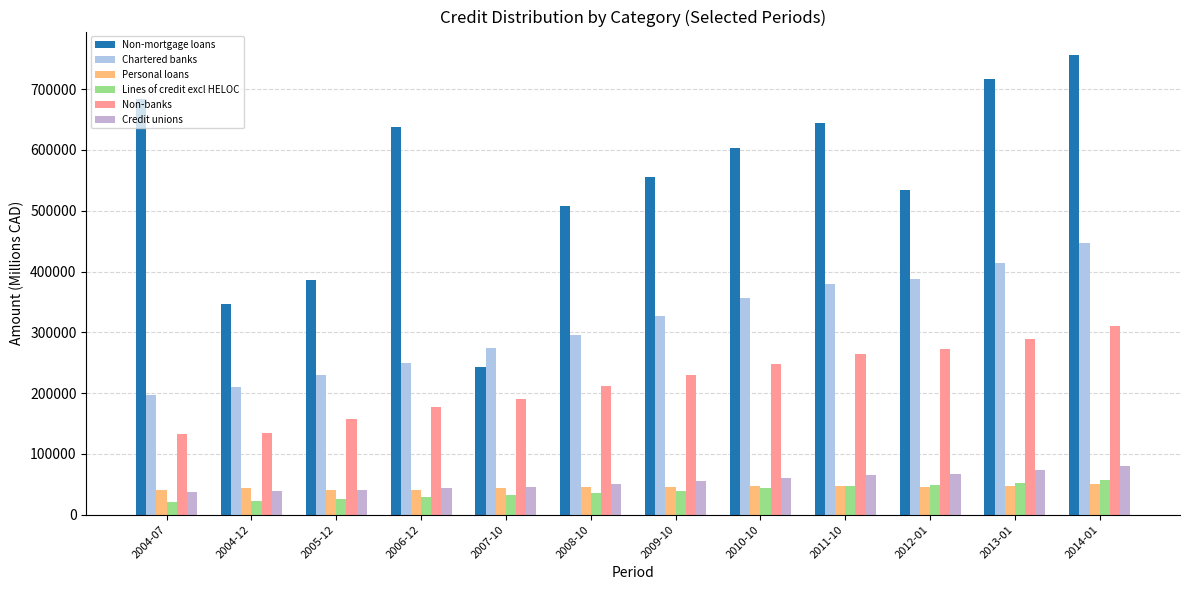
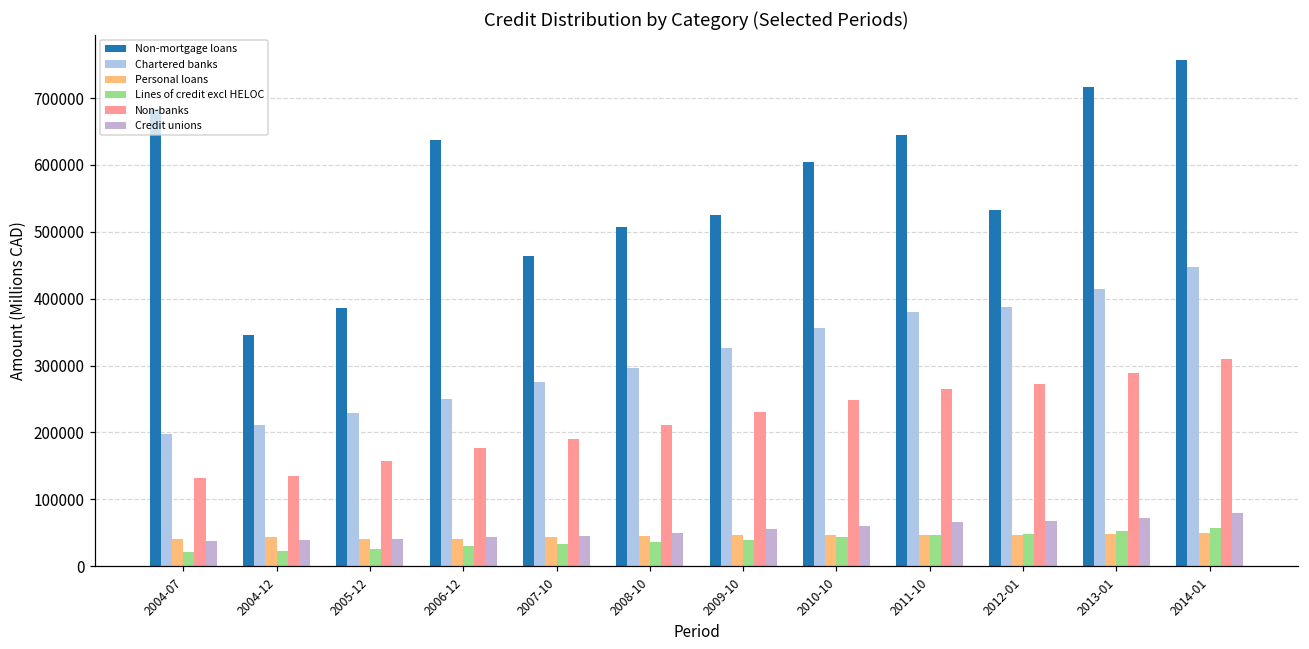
  {
    "Non-mortgage loans": {
      "2004-12": 350000,
      "2005-12": 390000,
      "2006-12": 640000,
-     "2007-10": 240000,
+     "2007-10": 460000,
      "2008-10": 510000,
-     "2009-10": 560000,
+     "2009-10": 530000,
      "2010-10": 600000,
      "2011-10": 650000,
      "2012-01": 530000,
      "2013-01": 720000,
      "2014-01": 760000
    },
    "Lines of credit excl HELOC": {
      "2004-07": 20000,
      "2004-12": 20000,
      "2005-12": 30000,
      "2006-12": 30000,
      "2007-10": 30000,
      "2008-10": 40000,
      "2009-10": 40000,
      "2010-10": 40000,
      "2011-10": 50000,
      "2012-01": 50000,
      "2013-01": 50000,
      "2014-01": 60000
    }
  }
